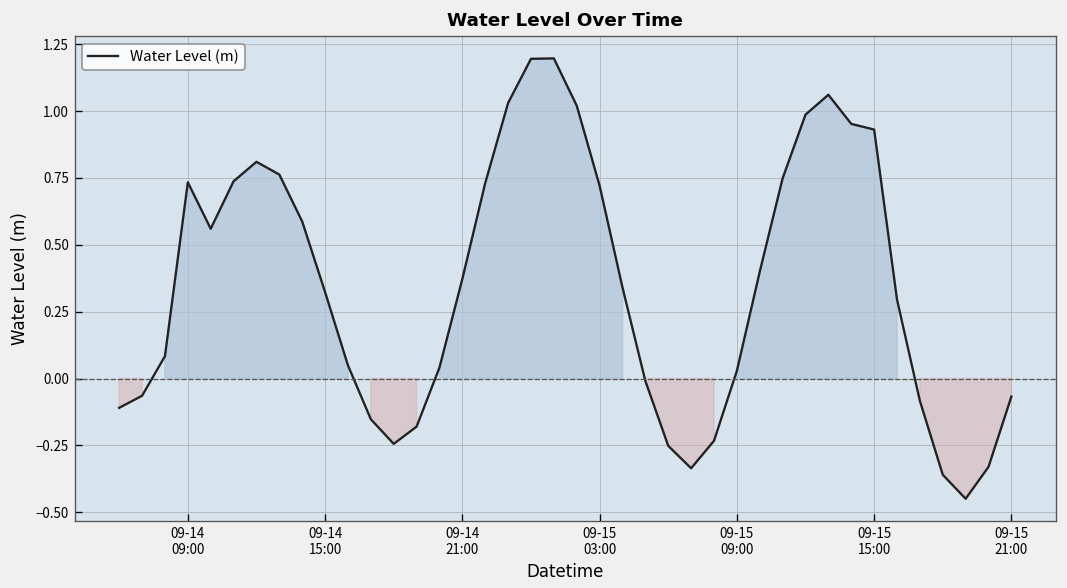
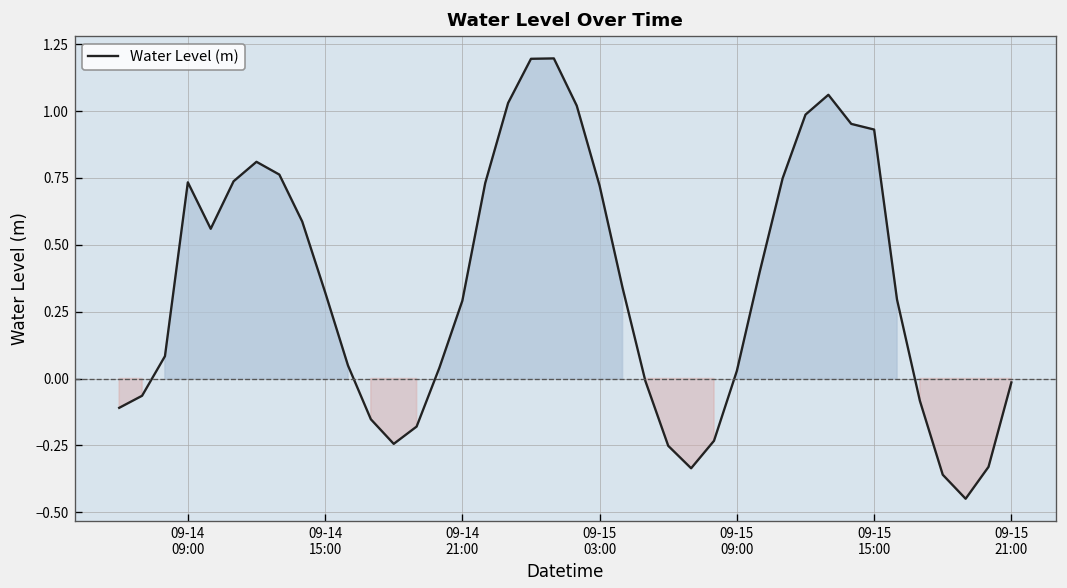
  {
    "09-14 09:00": 0.73,
    "09-14 15:00": 0.32,
-   "09-14 21:00": 0.37,
+   "09-14 21:00": 0.29,
    "09-15 03:00": 0.72,
    "09-15 09:00": 0.03,
    "09-15 15:00": 0.93,
-   "09-15 21:00": -0.07
+   "09-15 21:00": -0.01
  }
